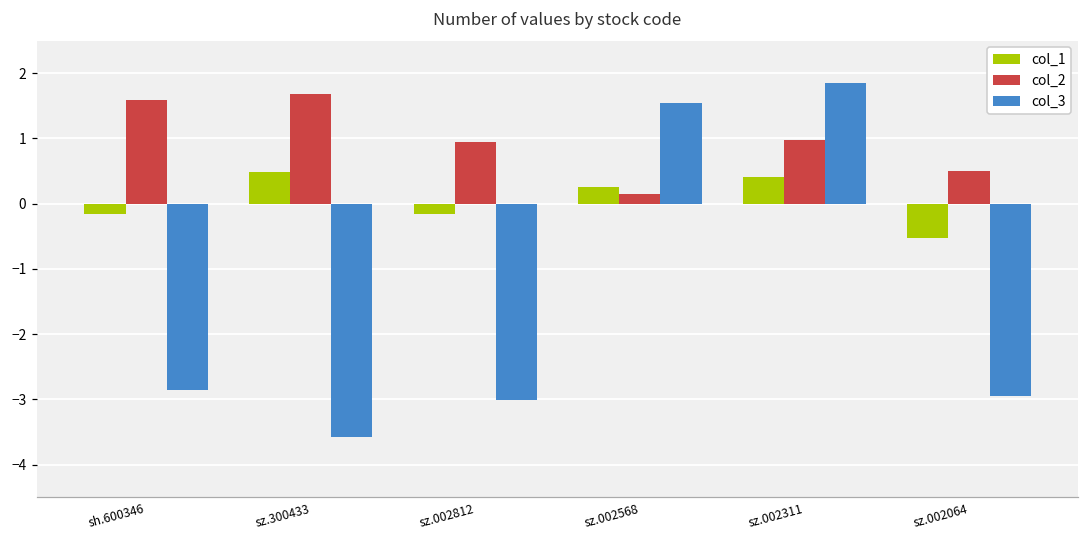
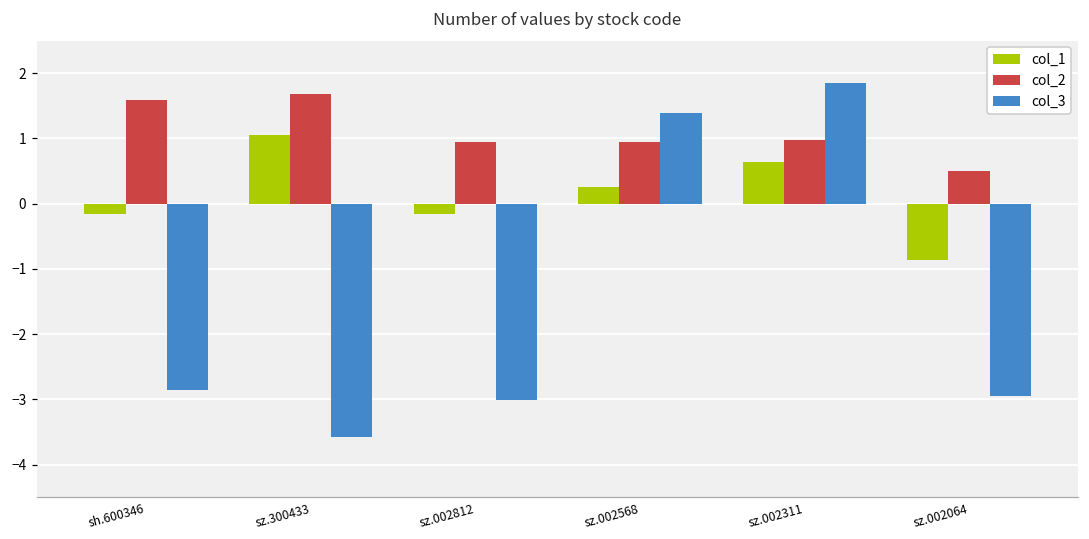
  {
    "col_1": {
      "sh.600346": -0.2,
-     "sz.300433": 0.5,
+     "sz.300433": 1.0,
      "sz.002812": -0.2,
      "sz.002568": 0.3,
-     "sz.002311": 0.4,
-     "sz.002064": -0.5
+     "sz.002311": 0.6,
+     "sz.002064": -0.9
    },
    "col_2": {
      "sh.600346": 1.6,
      "sz.300433": 1.7,
      "sz.002812": 1.0,
-     "sz.002568": 0.1,
+     "sz.002568": 0.9,
      "sz.002311": 1.0,
      "sz.002064": 0.5
    },
    "col_3": {
      "sh.600346": -2.9,
      "sz.300433": -3.6,
      "sz.002812": -3.0,
-     "sz.002568": 1.5,
+     "sz.002568": 1.4,
      "sz.002311": 1.8,
      "sz.002064": -2.9
    }
  }
